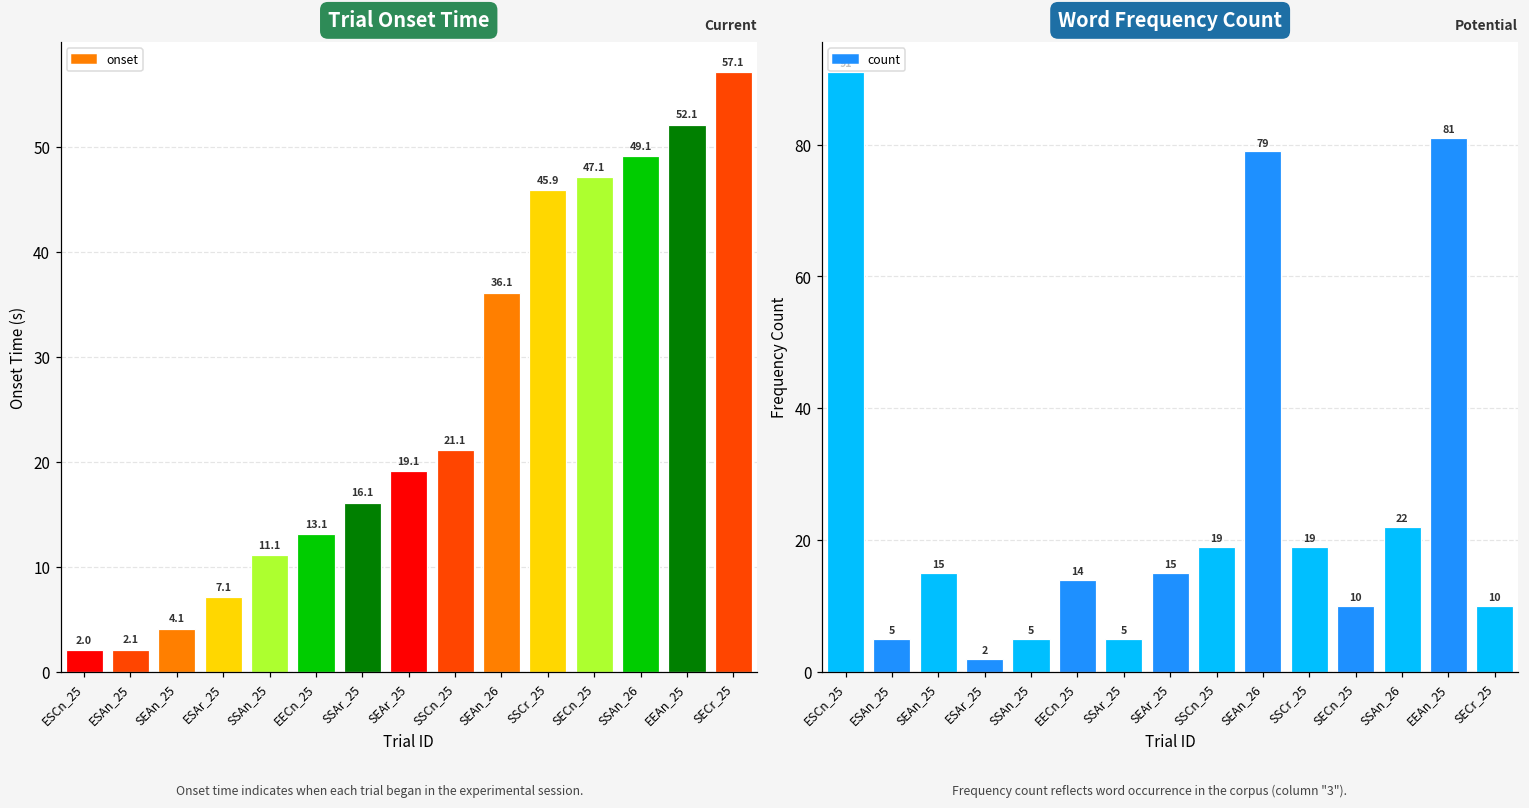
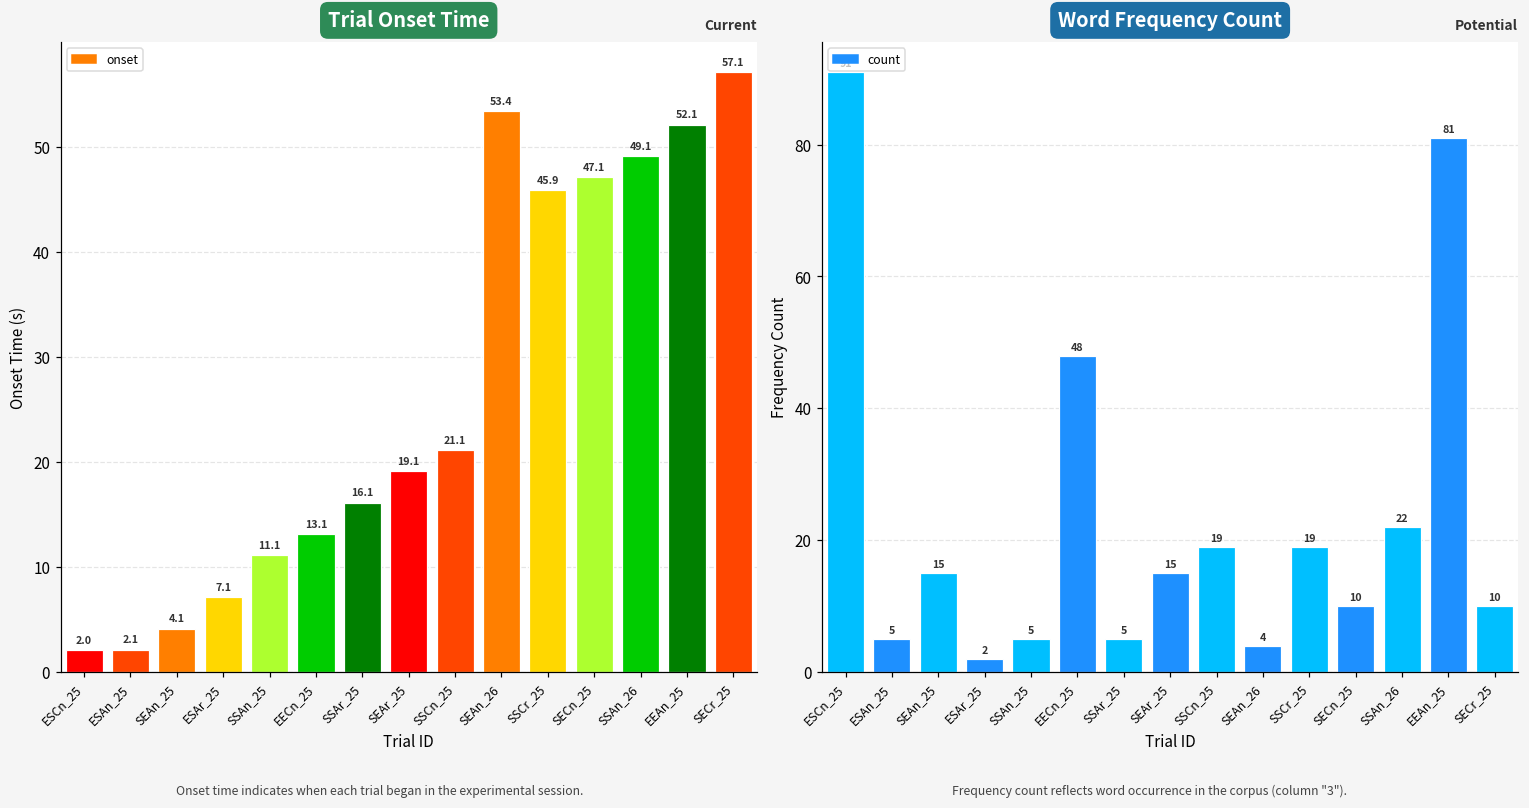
  {
    "Trial Onset Time": {
      "ESCn_25": 2.0,
      "ESAn_25": 2.1,
      "SEAn_25": 4.1,
      "ESAr_25": 7.1,
      "SSAn_25": 11.1,
      "EECn_25": 13.1,
      "SSAr_25": 16.1,
      "SEAr_25": 19.1,
      "SSCn_25": 21.1,
-     "SEAn_26": 36.1,
+     "SEAn_26": 53.4,
      "SSCr_25": 45.9,
      "SECn_25": 47.1,
      "SSAn_26": 49.1,
      "EEAn_25": 52.1,
      "SECr_25": 57.1
    },
    "Word Frequency Count": {
      "ESAn_25": 5,
      "SEAn_25": 15,
      "ESAr_25": 2,
      "SSAn_25": 5,
-     "EECn_25": 14,
+     "EECn_25": 48,
      "SSAr_25": 5,
      "SEAr_25": 15,
      "SSCn_25": 19,
-     "SEAn_26": 79,
+     "SEAn_26": 4,
      "SSCr_25": 19,
      "SECn_25": 10,
      "SSAn_26": 22,
      "EEAn_25": 81,
      "SECr_25": 10
    }
  }
